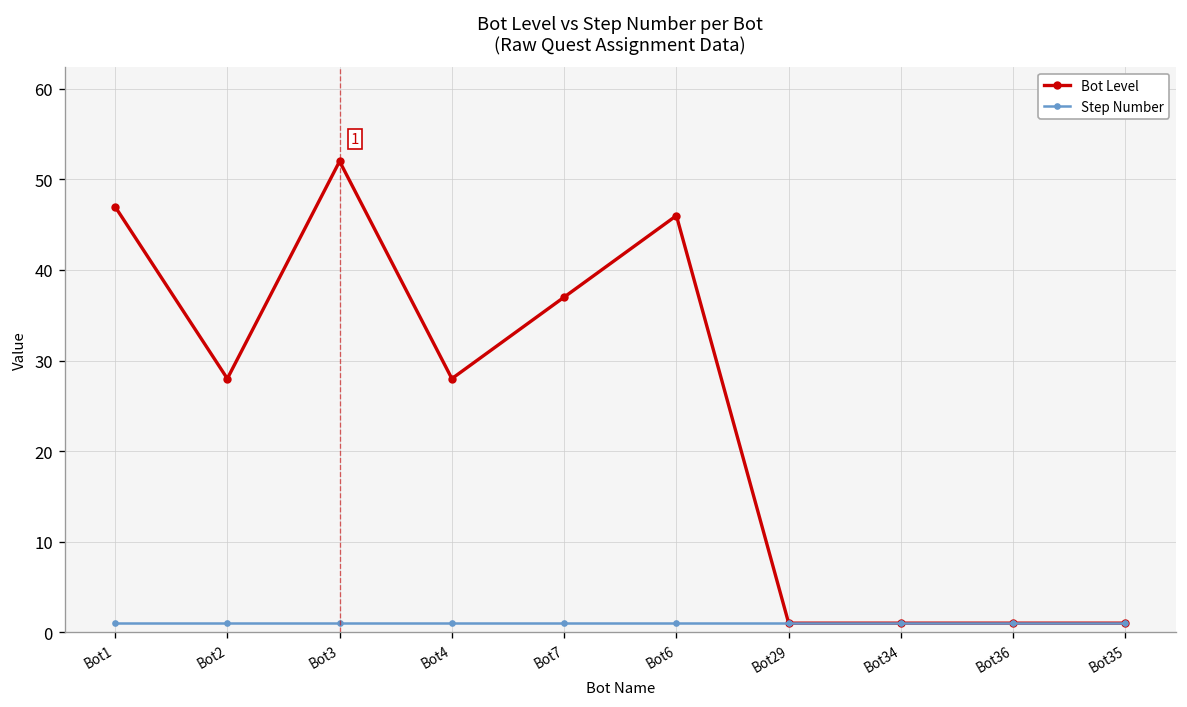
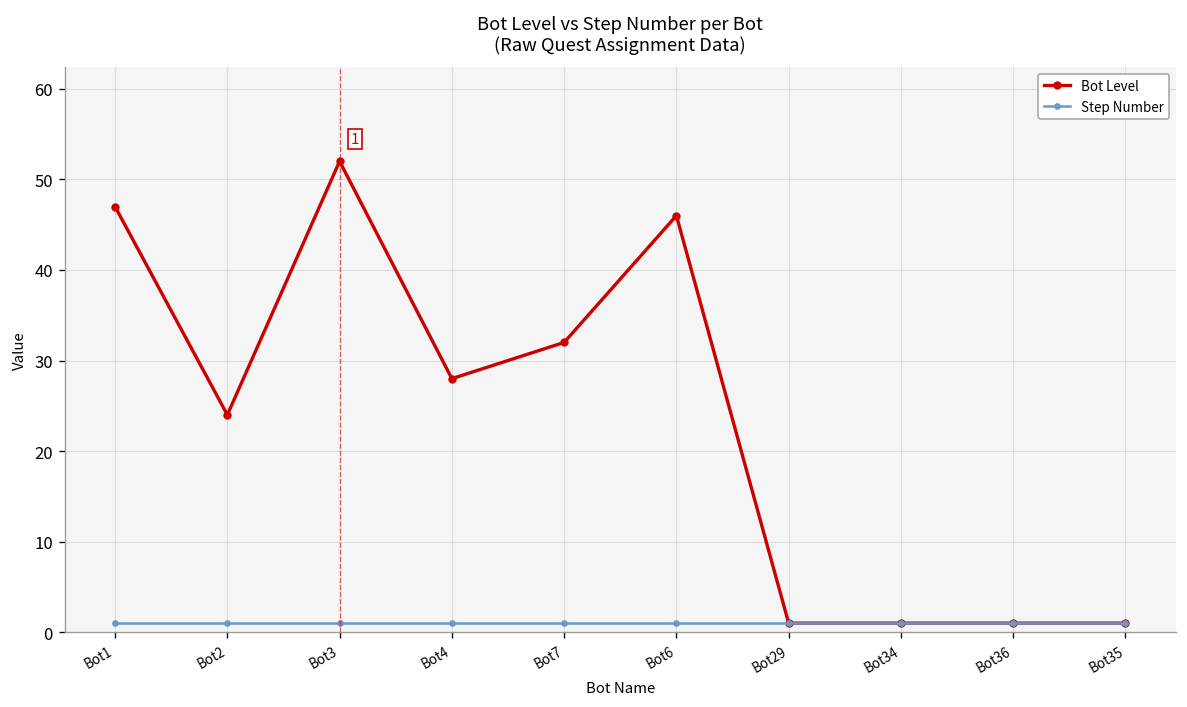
  {
    "Bot Level": {
      "Bot1": 47,
-     "Bot2": 28,
+     "Bot2": 24,
      "Bot4": 28,
-     "Bot7": 37,
+     "Bot7": 32,
      "Bot6": 46
    },
    "Step Number": {
      "Bot1": 1,
      "Bot2": 1,
      "Bot3": 1,
      "Bot4": 1,
      "Bot7": 1,
      "Bot6": 1
    }
  }
